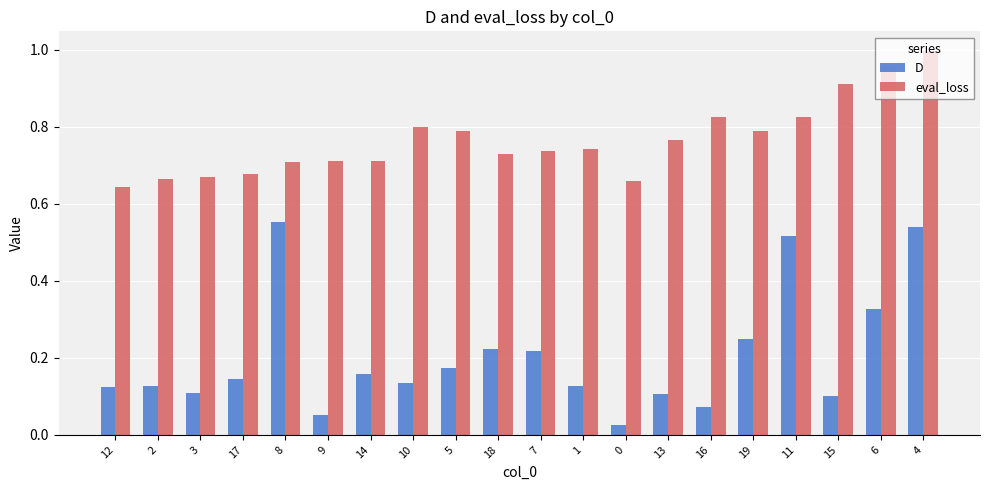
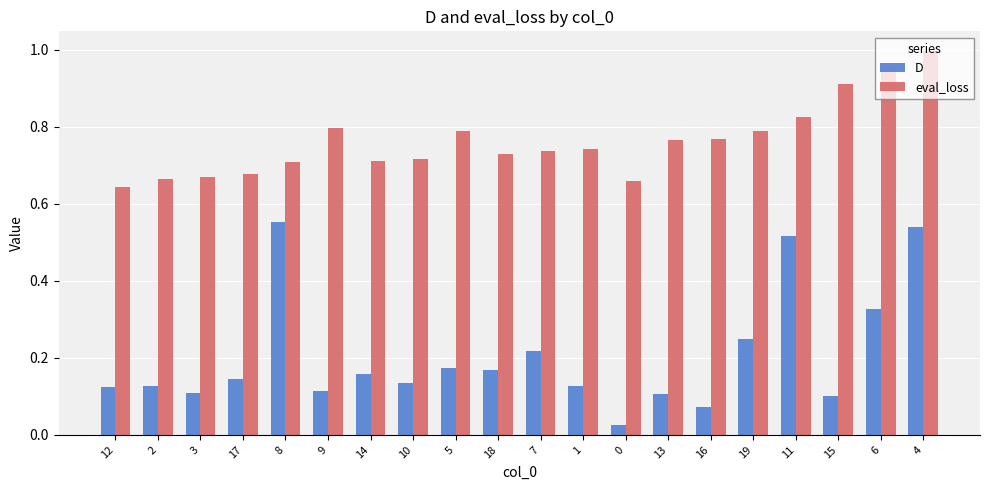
  {
    "D": {
      "12": 0.12,
      "2": 0.13,
      "3": 0.11,
      "17": 0.15,
      "8": 0.55,
-     "9": 0.05,
+     "9": 0.12,
      "14": 0.16,
      "10": 0.14,
      "5": 0.17,
-     "18": 0.22,
+     "18": 0.17,
      "7": 0.22,
      "1": 0.13,
      "0": 0.02,
      "13": 0.11,
      "16": 0.07,
      "19": 0.25,
      "11": 0.52,
      "15": 0.10,
      "6": 0.33,
      "4": 0.54
    },
    "eval_loss": {
      "12": 0.64,
      "2": 0.66,
      "3": 0.67,
      "17": 0.68,
      "8": 0.71,
-     "9": 0.71,
+     "9": 0.80,
      "14": 0.71,
-     "10": 0.80,
+     "10": 0.72,
      "5": 0.79,
      "18": 0.73,
      "7": 0.74,
      "1": 0.74,
      "0": 0.66,
      "13": 0.77,
-     "16": 0.82,
+     "16": 0.77,
      "19": 0.79,
      "11": 0.83,
      "15": 0.91
    }
  }
